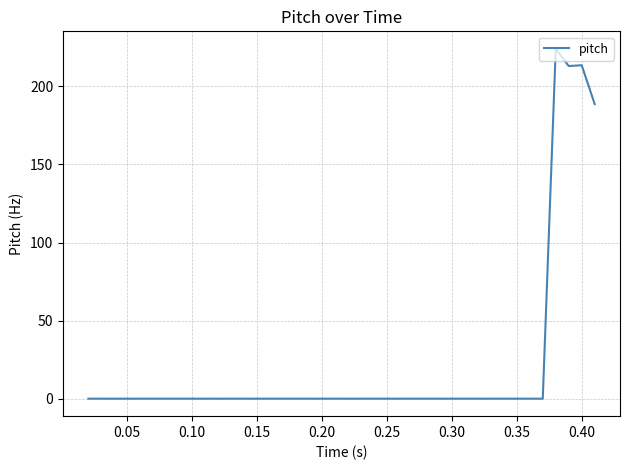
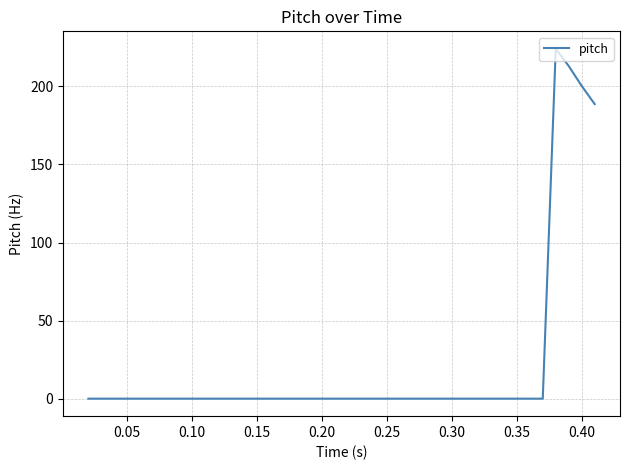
  {
    "0.05": 0,
    "0.10": 0,
    "0.15": 0,
    "0.20": 0,
    "0.25": 0,
    "0.30": 0,
    "0.35": 0,
-   "0.40": 214
+   "0.40": 200
  }
